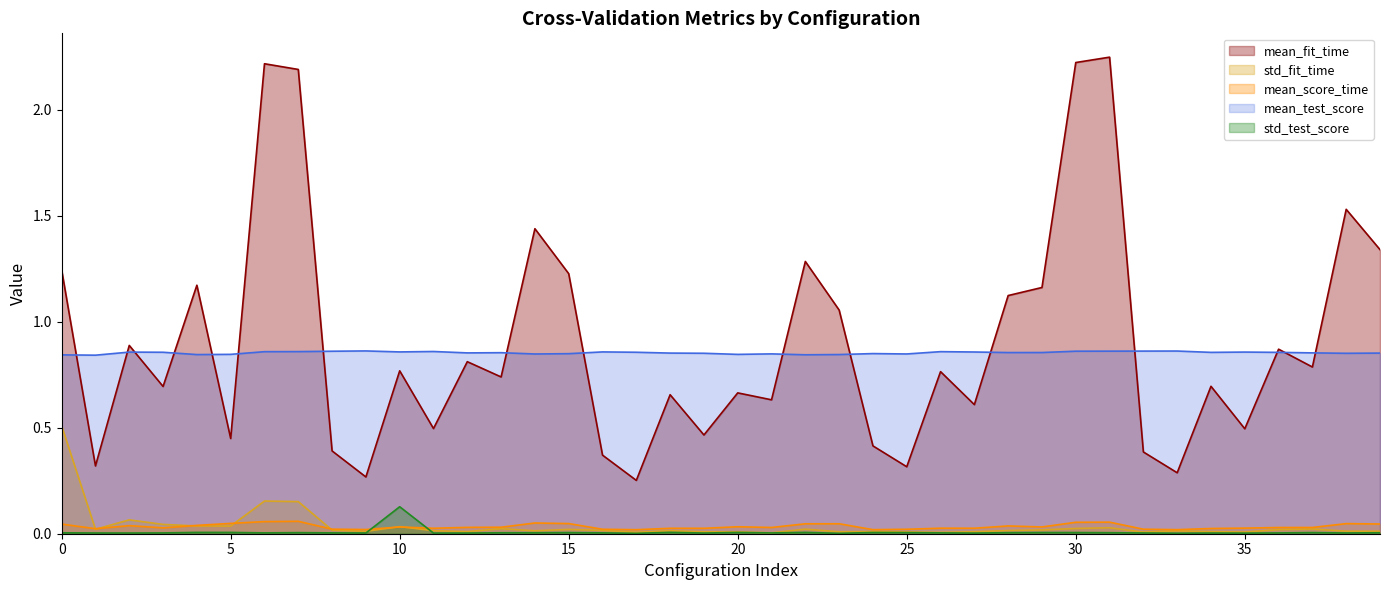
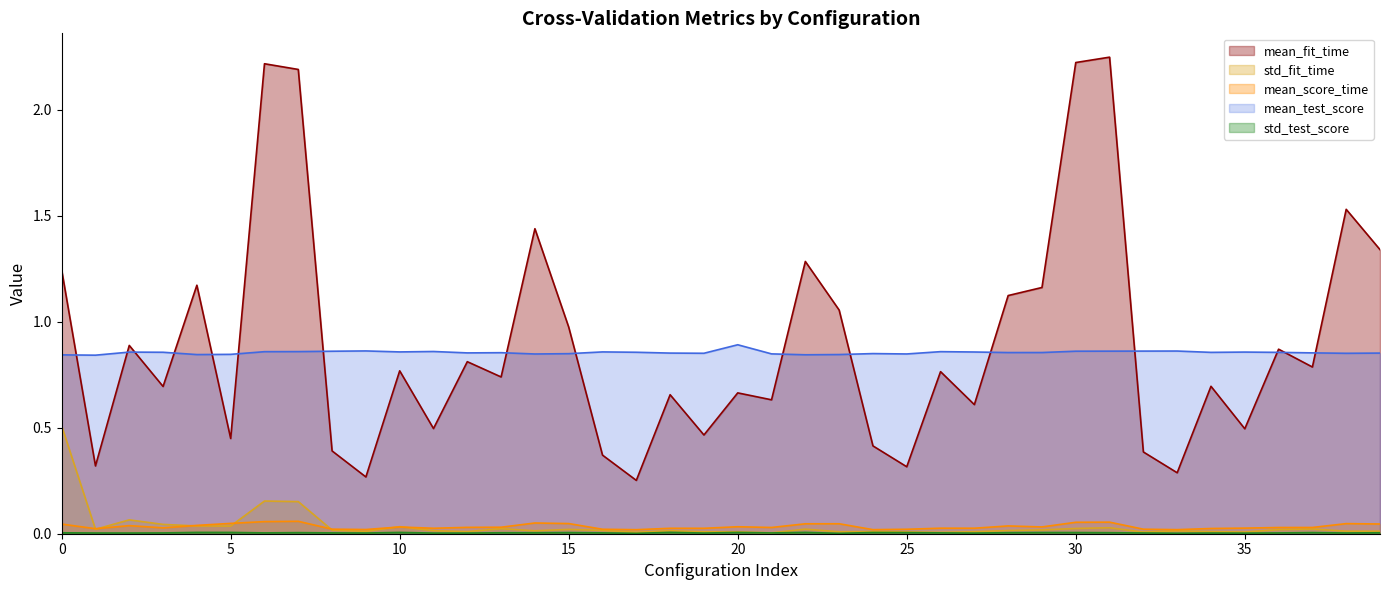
  {
    "mean_fit_time": {
      "0": 1.25,
      "5": 0.45,
      "10": 0.77,
-     "15": 1.23,
+     "15": 0.98,
      "20": 0.66,
      "25": 0.32,
      "30": 2.22,
      "35": 0.50
    },
    "mean_test_score": {
      "0": 0.84,
      "5": 0.85,
      "10": 0.86,
      "15": 0.85,
-     "20": 0.85,
+     "20": 0.89,
      "25": 0.85,
      "30": 0.86,
      "35": 0.86
    },
    "std_test_score": {
      "0": 0.00,
      "5": 0.01,
-     "10": 0.13,
+     "10": 0.01,
      "15": 0.01,
      "30": 0.01
    }
  }
